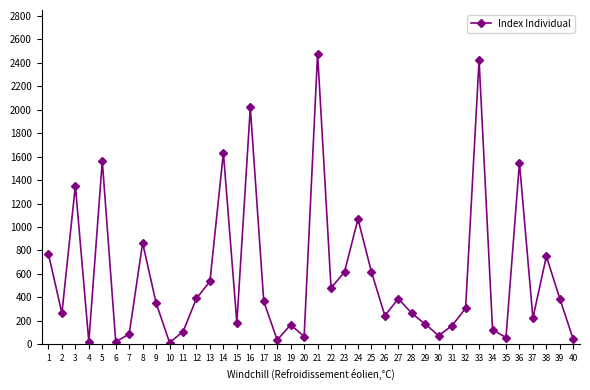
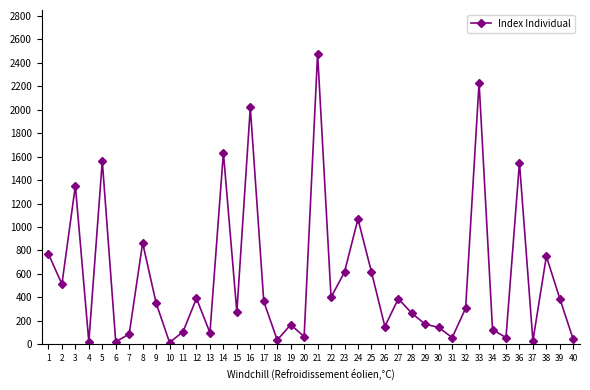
  {
    "1": 770,
-   "2": 260,
+   "2": 510,
    "3": 1350,
    "4": 20,
    "5": 1560,
    "6": 20,
    "7": 90,
    "8": 860,
    "9": 350,
    "10": 10,
    "11": 110,
    "12": 390,
-   "13": 540,
+   "13": 100,
    "14": 1630,
-   "15": 180,
+   "15": 270,
    "16": 2020,
    "17": 360,
    "18": 40,
    "19": 170,
    "20": 70,
    "21": 2480,
-   "22": 480,
+   "22": 400,
    "23": 620,
    "24": 1070,
    "25": 620,
-   "26": 240,
+   "26": 150,
    "27": 390,
    "28": 260,
    "29": 170,
-   "30": 70,
-   "31": 160,
+   "30": 140,
+   "31": 60,
    "32": 310,
-   "33": 2420,
+   "33": 2230,
    "34": 130,
    "35": 60,
    "36": 1550,
-   "37": 220,
+   "37": 30,
    "38": 750,
    "39": 390,
    "40": 40
  }
